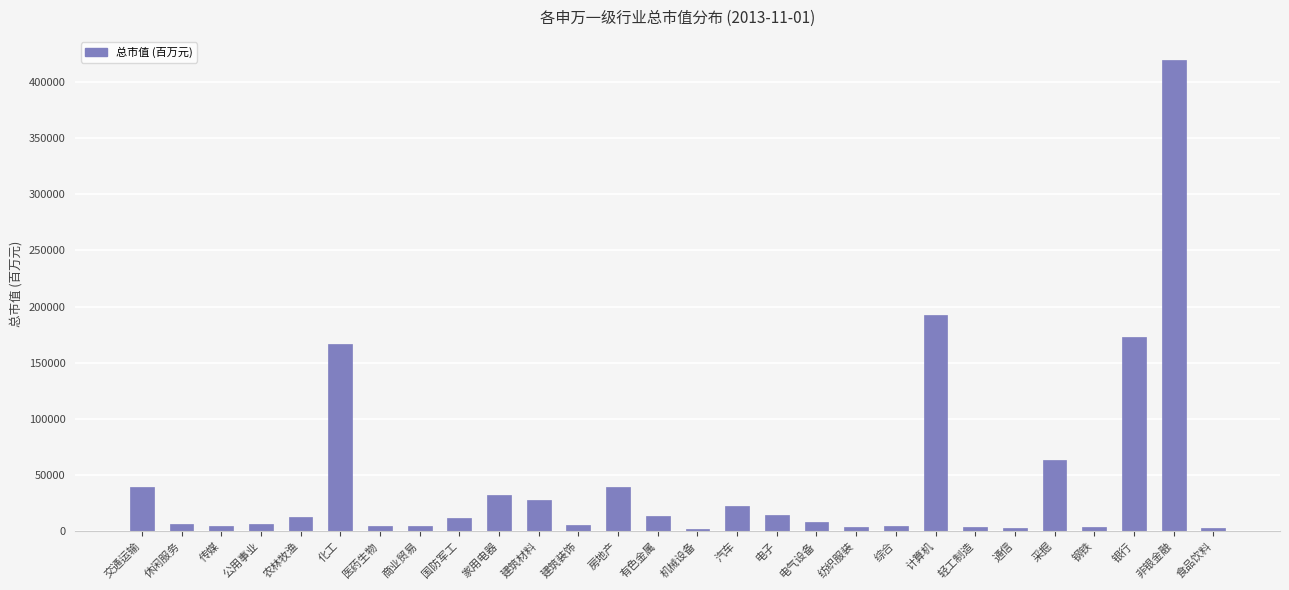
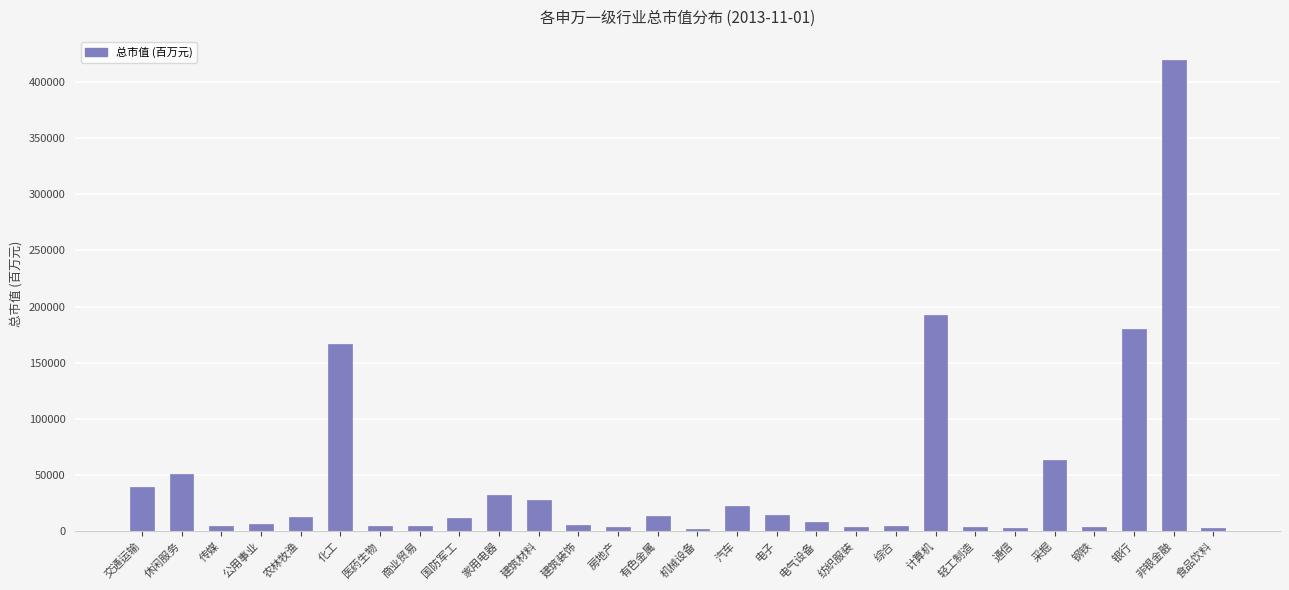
  {
    "交通运输": 39000,
-   "休闲服务": 6000,
+   "休闲服务": 51000,
    "传媒": 4000,
    "公用事业": 6000,
    "农林牧渔": 13000,
    "化工": 166000,
    "医药生物": 5000,
    "商业贸易": 5000,
    "国防军工": 12000,
    "家用电器": 32000,
    "建筑材料": 27000,
    "建筑装饰": 6000,
-   "房地产": 39000,
+   "房地产": 3000,
    "有色金属": 13000,
    "汽车": 22000,
    "电子": 14000,
    "电气设备": 8000,
    "纺织服装": 4000,
    "综合": 4000,
    "计算机": 193000,
    "轻工制造": 3000,
    "通信": 3000,
    "采掘": 63000,
    "钢铁": 4000,
-   "银行": 173000,
+   "银行": 180000,
    "非银金融": 419000,
    "食品饮料": 3000
  }
